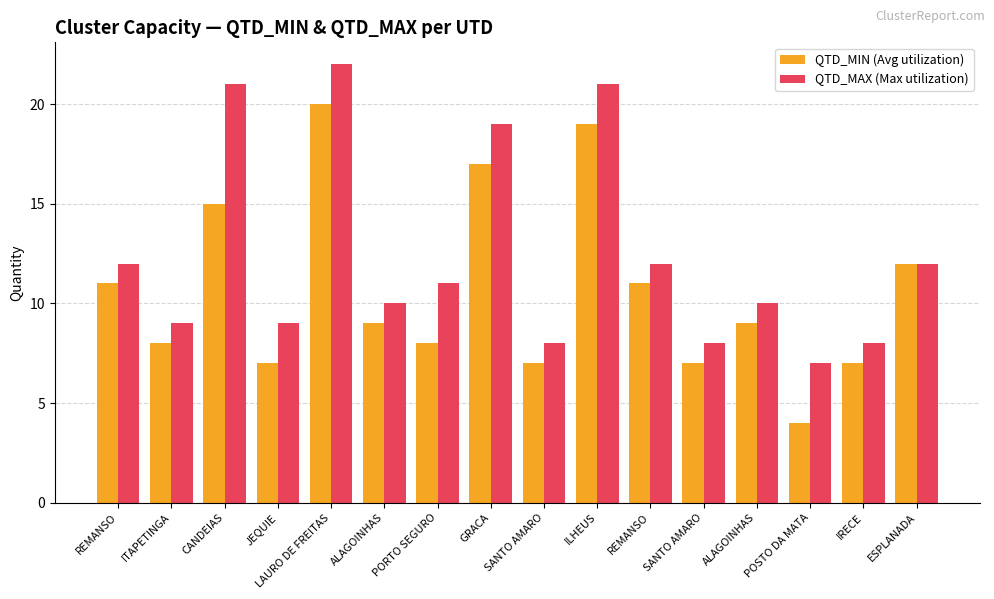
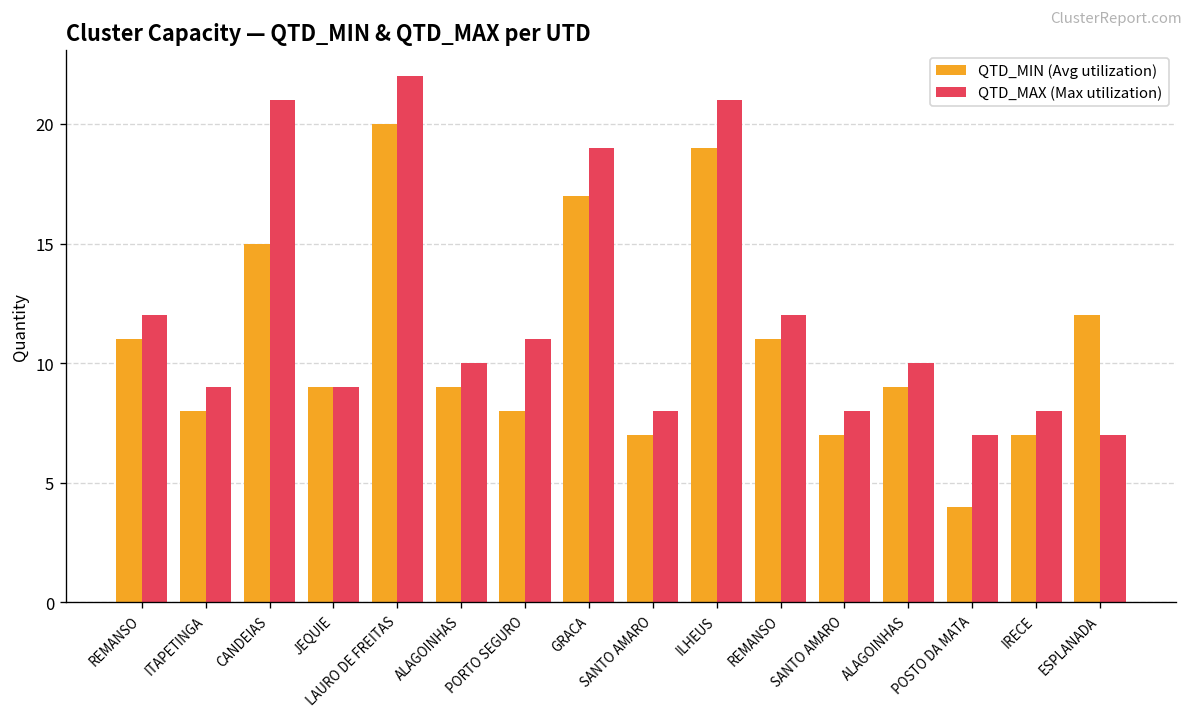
  {
    "QTD_MIN (Avg utilization)": {
      "ITAPETINGA": 8,
      "CANDEIAS": 15,
-     "JEQUIE": 7,
+     "JEQUIE": 9,
      "LAURO DE FREITAS": 20,
      "PORTO SEGURO": 8,
      "GRACA": 17,
      "ILHEUS": 19,
      "POSTO DA MATA": 4,
      "IRECE": 7,
      "ESPLANADA": 12
    },
    "QTD_MAX (Max utilization)": {
      "ITAPETINGA": 9,
      "CANDEIAS": 21,
      "JEQUIE": 9,
      "LAURO DE FREITAS": 22,
      "PORTO SEGURO": 11,
      "GRACA": 19,
      "ILHEUS": 21,
      "POSTO DA MATA": 7,
      "IRECE": 8,
-     "ESPLANADA": 12
+     "ESPLANADA": 7
    }
  }
